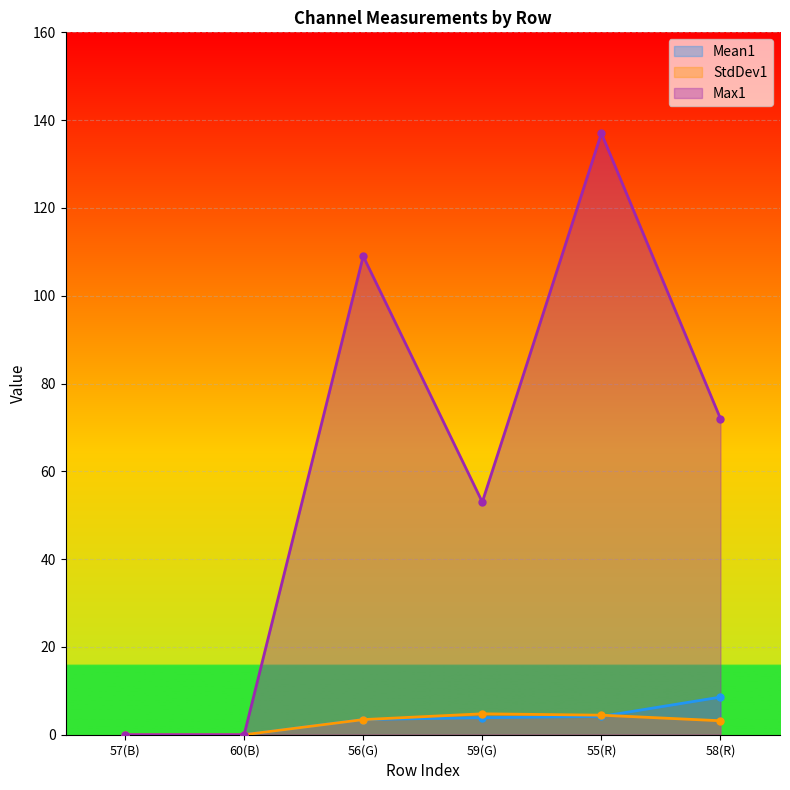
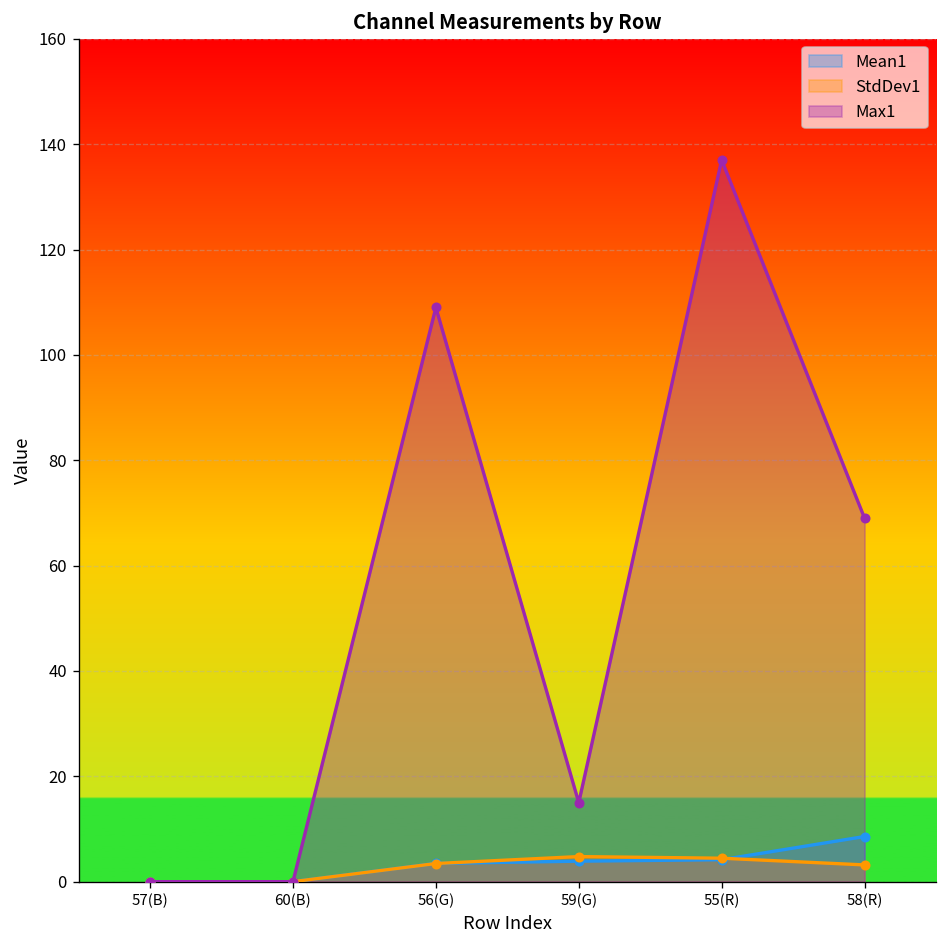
  {
    "Mean1": {
      "59(G)": 4,
      "58(R)": 9
    },
    "StdDev1": {
      "59(G)": 5,
      "58(R)": 3
    },
    "Max1": {
      "56(G)": 109,
-     "59(G)": 53,
+     "59(G)": 15,
      "55(R)": 137,
-     "58(R)": 72
+     "58(R)": 69
    }
  }
